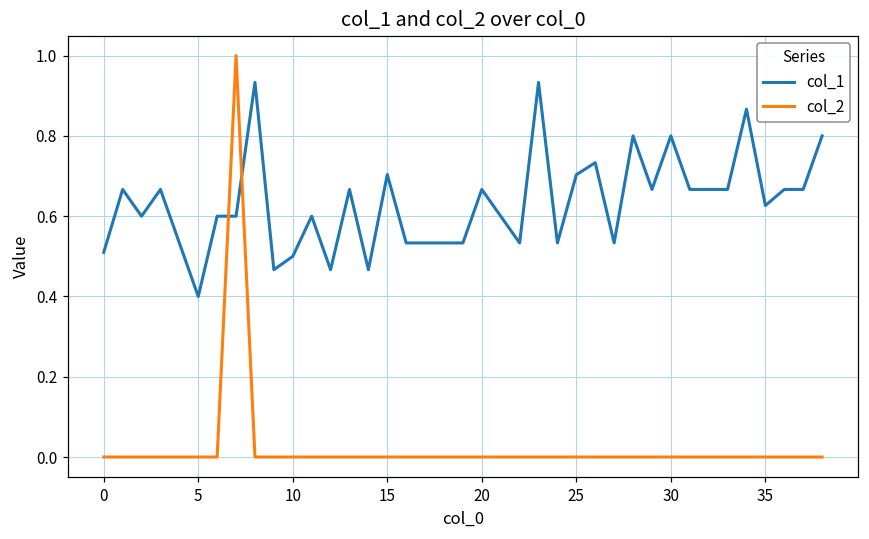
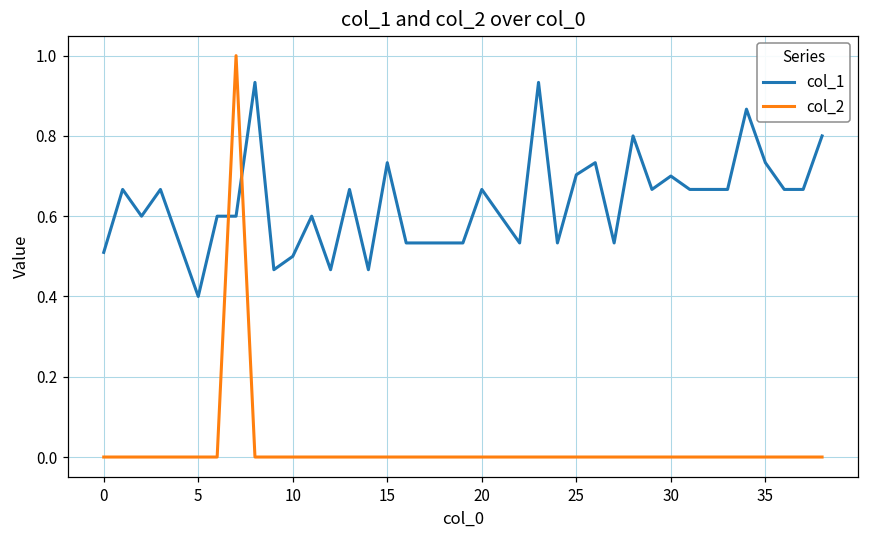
  {
    "col_1": {
      "0": 0.51,
      "5": 0.40,
      "10": 0.50,
-     "15": 0.70,
+     "15": 0.73,
      "20": 0.67,
      "25": 0.70,
-     "30": 0.8,
-     "35": 0.63
+     "30": 0.7,
+     "35": 0.73
    },
    "col_2": {
      "0": 0.00,
      "5": 0.00,
      "10": 0.00,
      "15": 0.00,
      "20": 0.00,
      "25": 0.00,
      "30": 0.00,
      "35": 0.00
    }
  }
